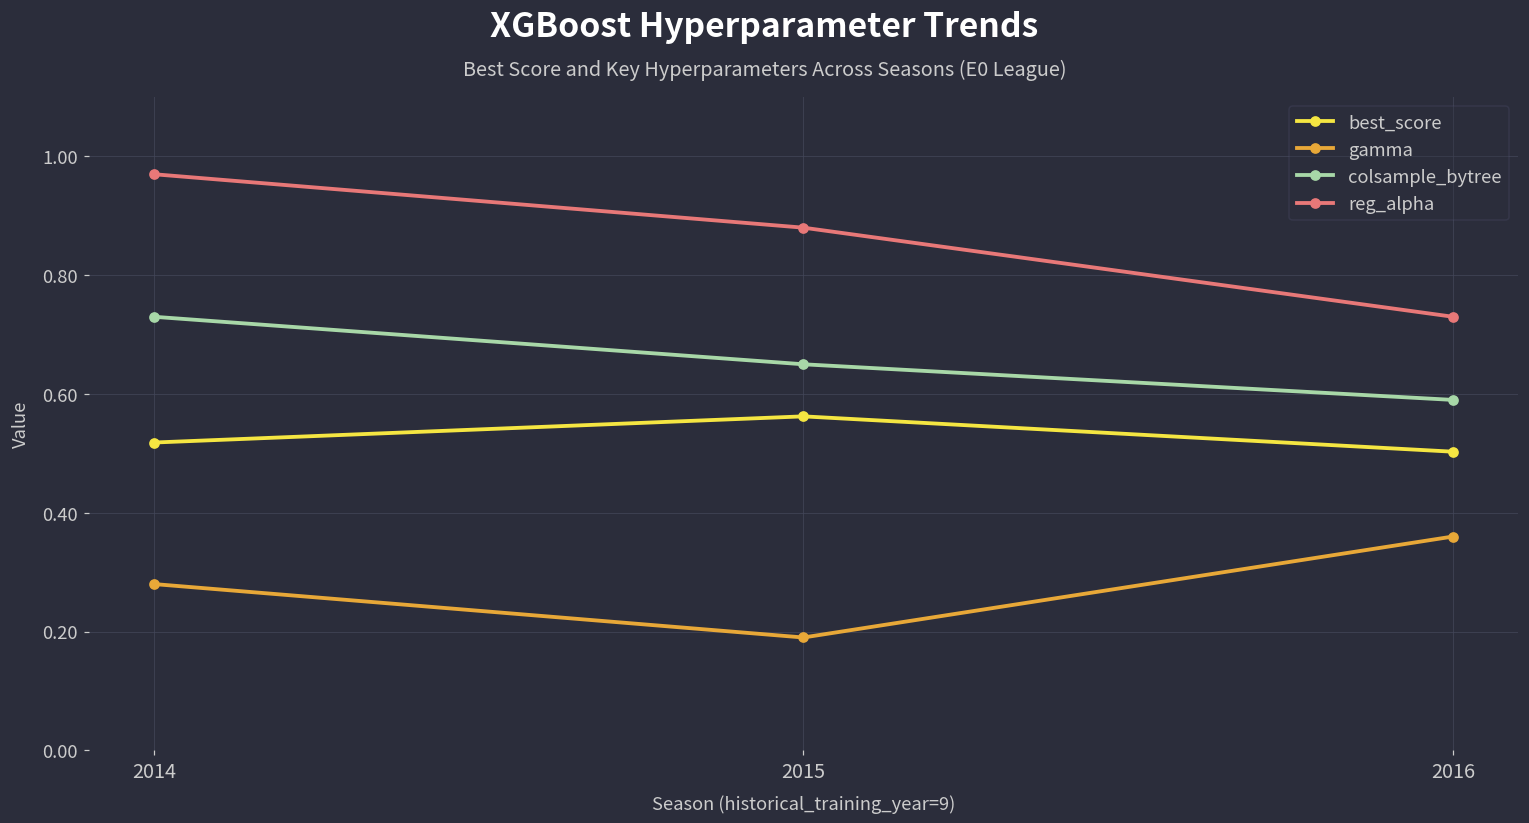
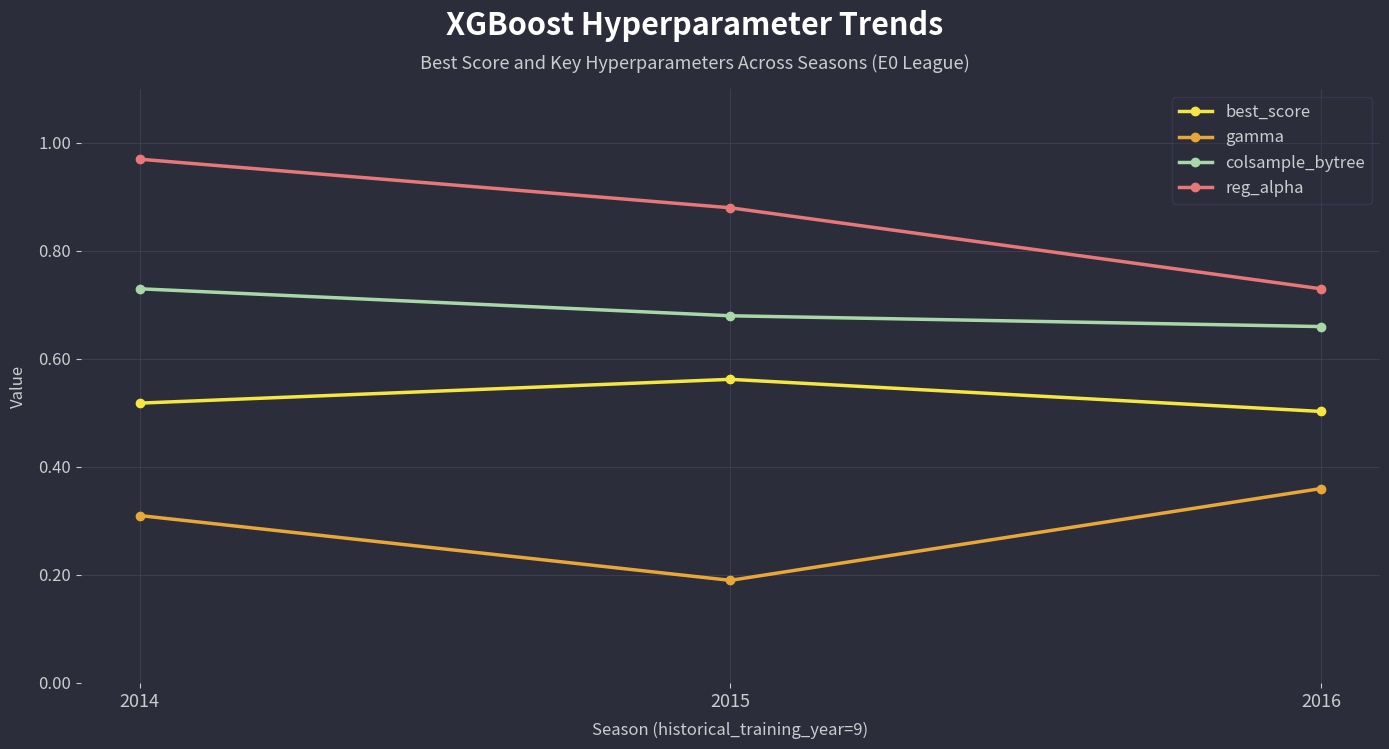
  {
    "best_score": {
      "2014": 0.52,
      "2015": 0.56,
      "2016": 0.50
    },
    "gamma": {
-     "2014": 0.28,
+     "2014": 0.31,
      "2015": 0.19,
      "2016": 0.36
    },
    "colsample_bytree": {
      "2014": 0.73,
-     "2015": 0.65,
-     "2016": 0.59
+     "2015": 0.68,
+     "2016": 0.66
    },
    "reg_alpha": {
      "2014": 0.97,
      "2015": 0.88,
      "2016": 0.73
    }
  }
